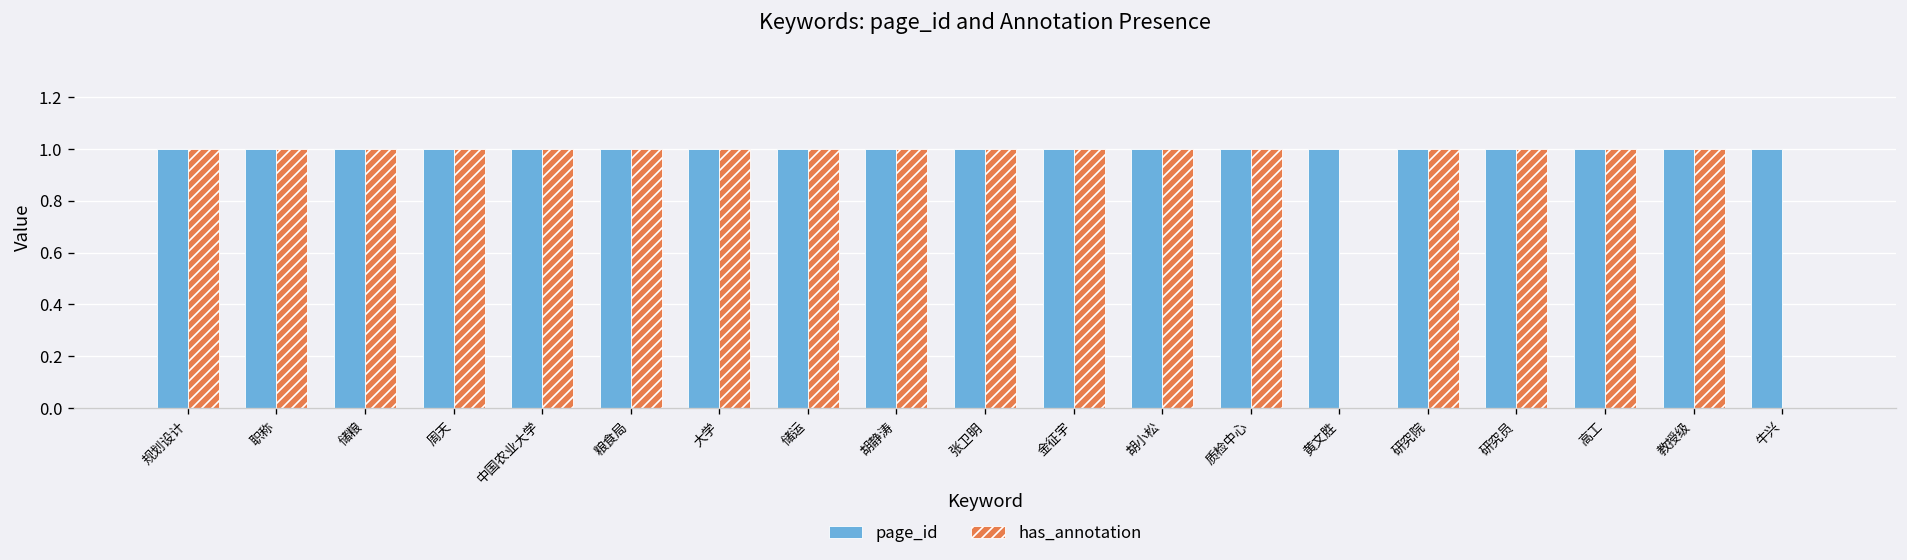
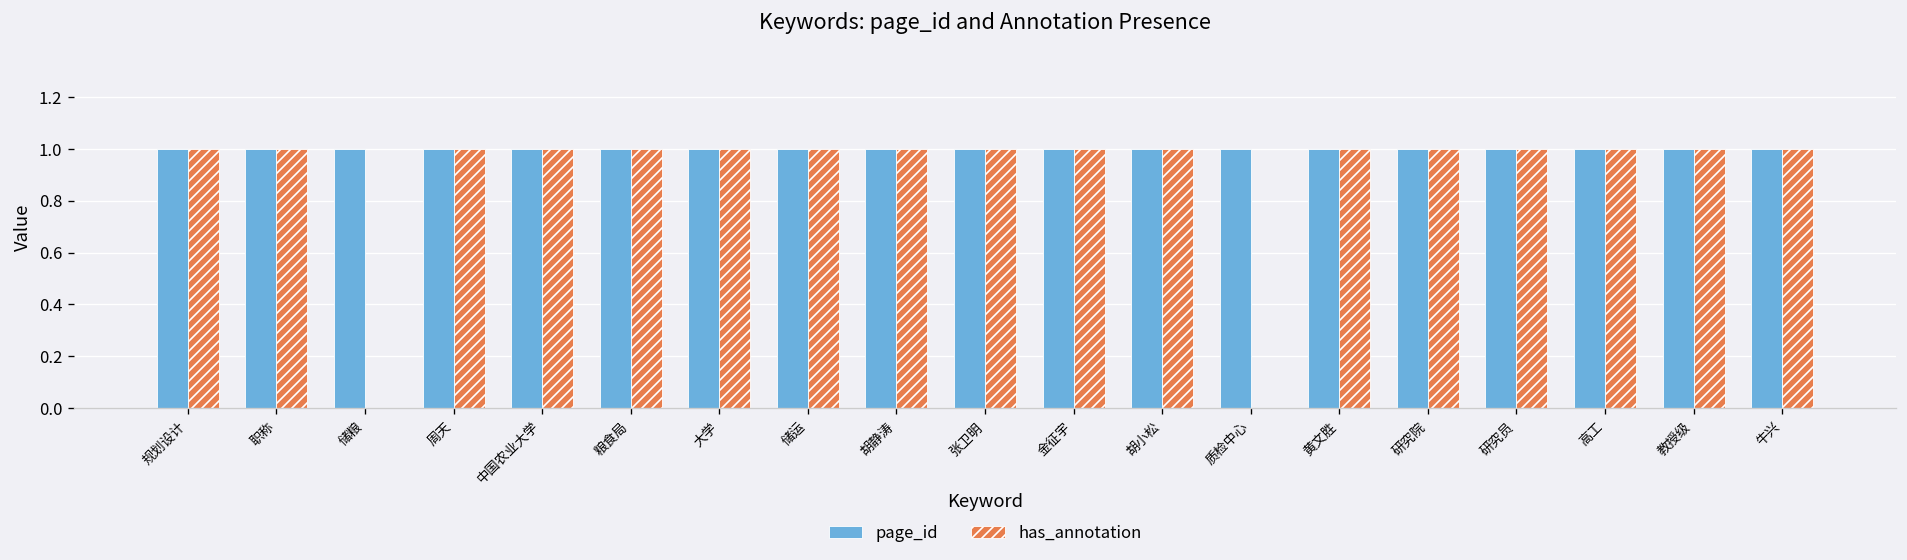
  {
    "page_id": {
      "规划设计": 1,
      "职称": 1,
      "储粮": 1,
      "周天": 1,
      "中国农业大学": 1,
      "粮食局": 1,
      "大学": 1,
      "储运": 1,
      "胡静涛": 1,
      "张卫明": 1,
      "金征宇": 1,
      "胡小松": 1,
      "质检中心": 1,
      "黄文胜": 1,
      "研究院": 1,
      "研究员": 1,
      "高工": 1,
      "教授级": 1,
      "牛兴": 1
    },
    "has_annotation": {
      "规划设计": 1,
      "职称": 1,
-     "储粮": 1,
+     "储粮": 0,
      "周天": 1,
      "中国农业大学": 1,
      "粮食局": 1,
      "大学": 1,
      "储运": 1,
      "胡静涛": 1,
      "张卫明": 1,
      "金征宇": 1,
      "胡小松": 1,
-     "质检中心": 1,
-     "黄文胜": 0,
+     "质检中心": 0,
+     "黄文胜": 1,
      "研究院": 1,
      "研究员": 1,
      "高工": 1,
      "教授级": 1,
-     "牛兴": 0
+     "牛兴": 1
    }
  }
